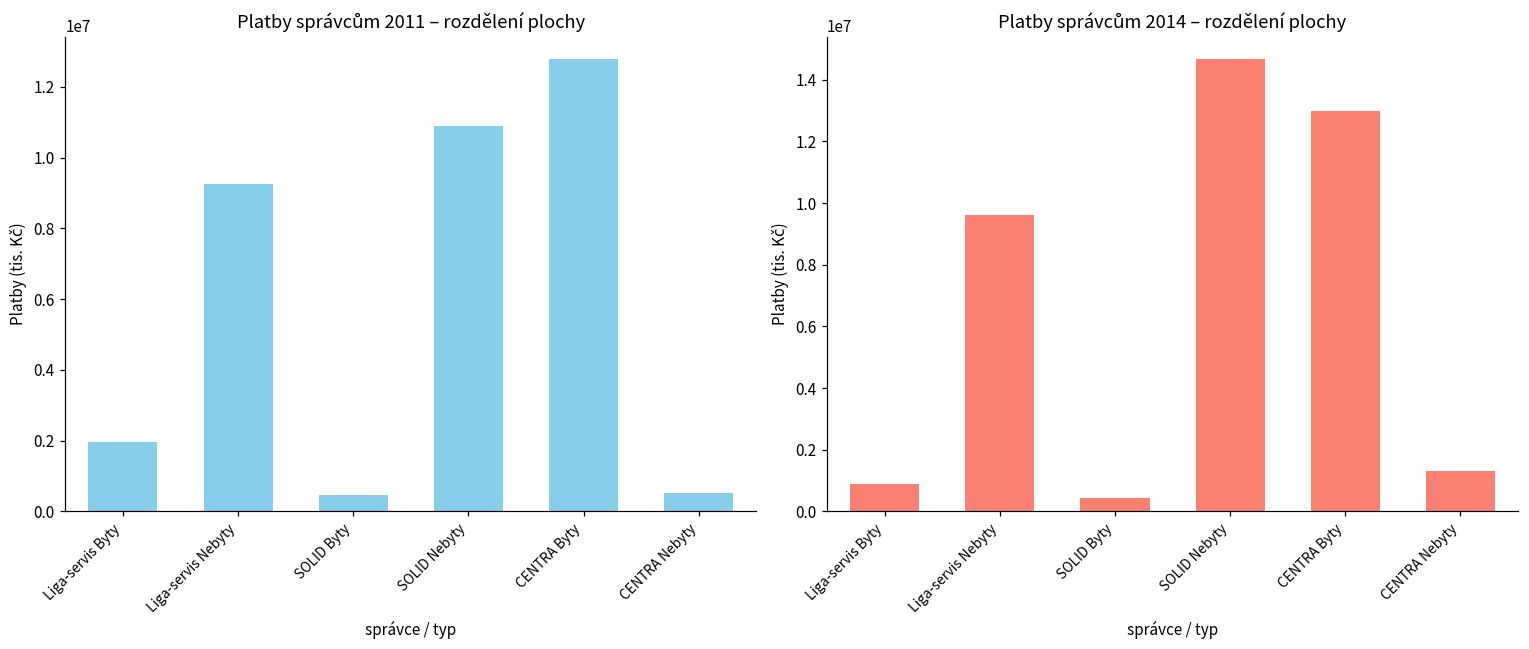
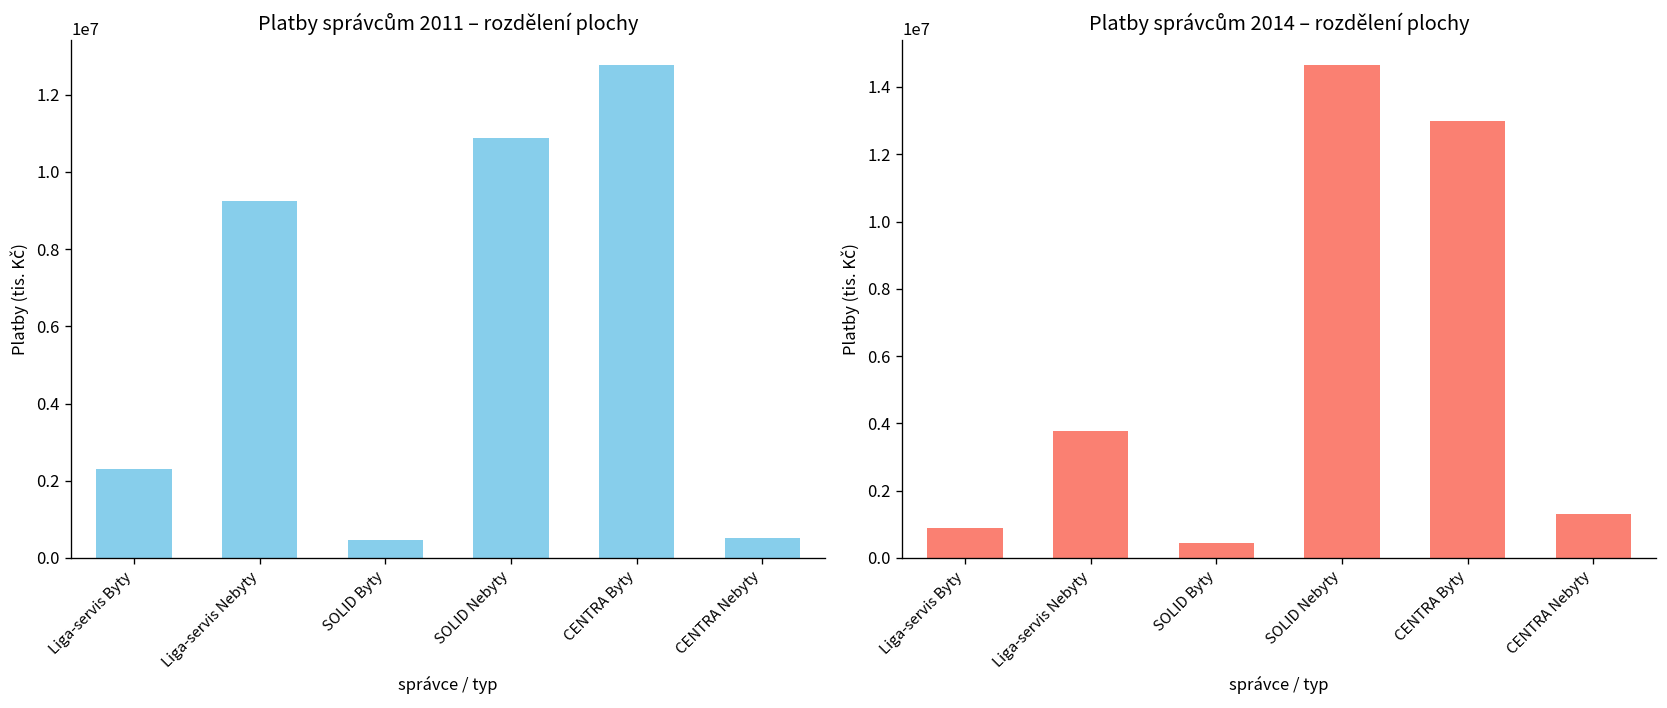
  {
    "Platby správcům 2011 – rozdělení plochy": {
-     "Liga-servis Byty": 2000000,
+     "Liga-servis Byty": 2300000,
      "Liga-servis Nebyty": 9200000,
      "SOLID Byty": 500000,
      "SOLID Nebyty": 10900000,
      "CENTRA Byty": 12800000,
      "CENTRA Nebyty": 500000
    },
    "Platby správcům 2014 – rozdělení plochy": {
      "Liga-servis Byty": 900000,
-     "Liga-servis Nebyty": 9600000,
+     "Liga-servis Nebyty": 3800000,
      "SOLID Byty": 500000,
      "SOLID Nebyty": 14700000,
      "CENTRA Byty": 13000000,
      "CENTRA Nebyty": 1300000
    }
  }
